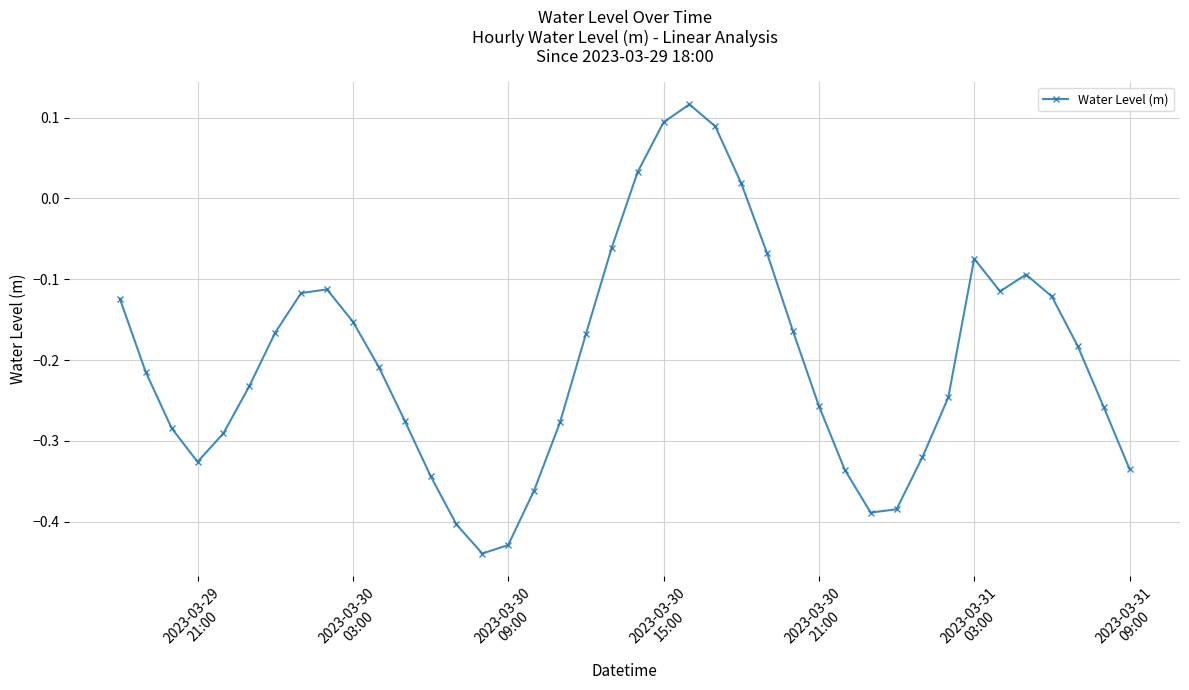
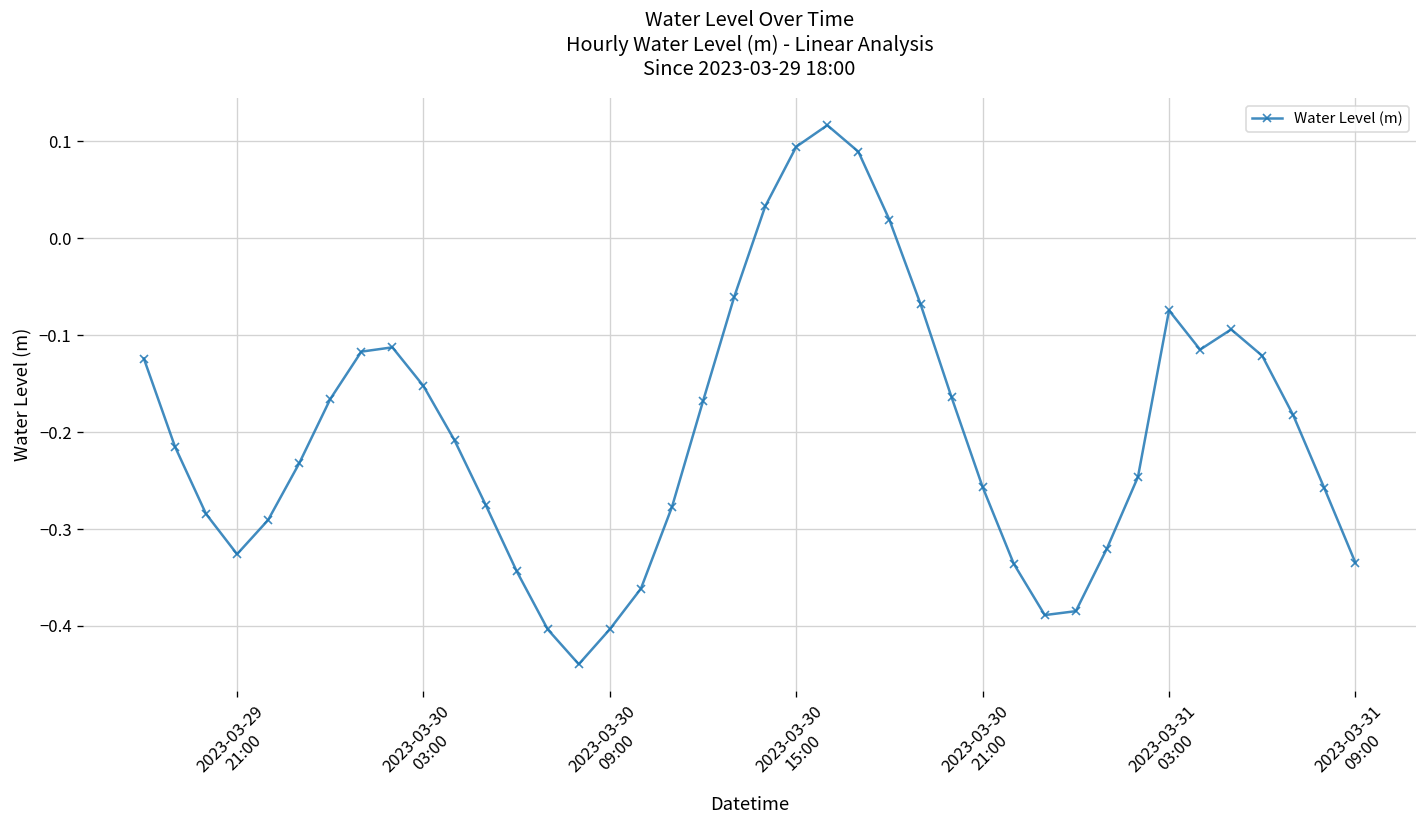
  {
    "2023-03-29 21:00": -0.33,
    "2023-03-30 03:00": -0.15,
-   "2023-03-30 09:00": -0.43,
+   "2023-03-30 09:00": -0.40,
    "2023-03-30 15:00": 0.09,
    "2023-03-30 21:00": -0.26,
    "2023-03-31 03:00": -0.07,
    "2023-03-31 09:00": -0.33
  }
